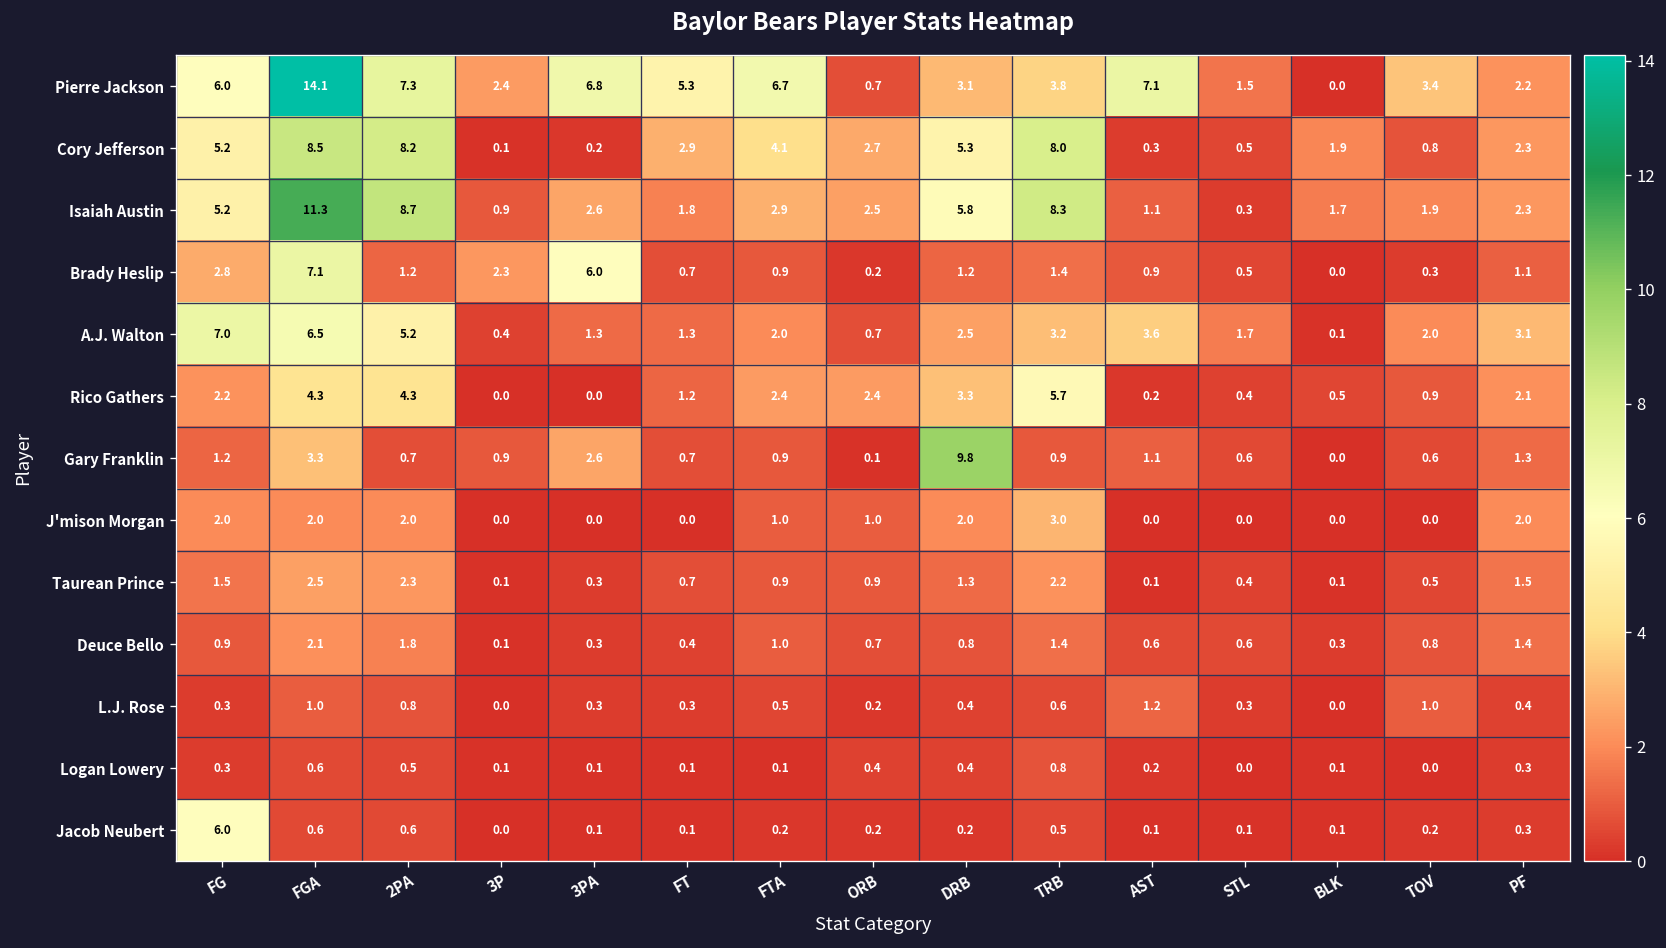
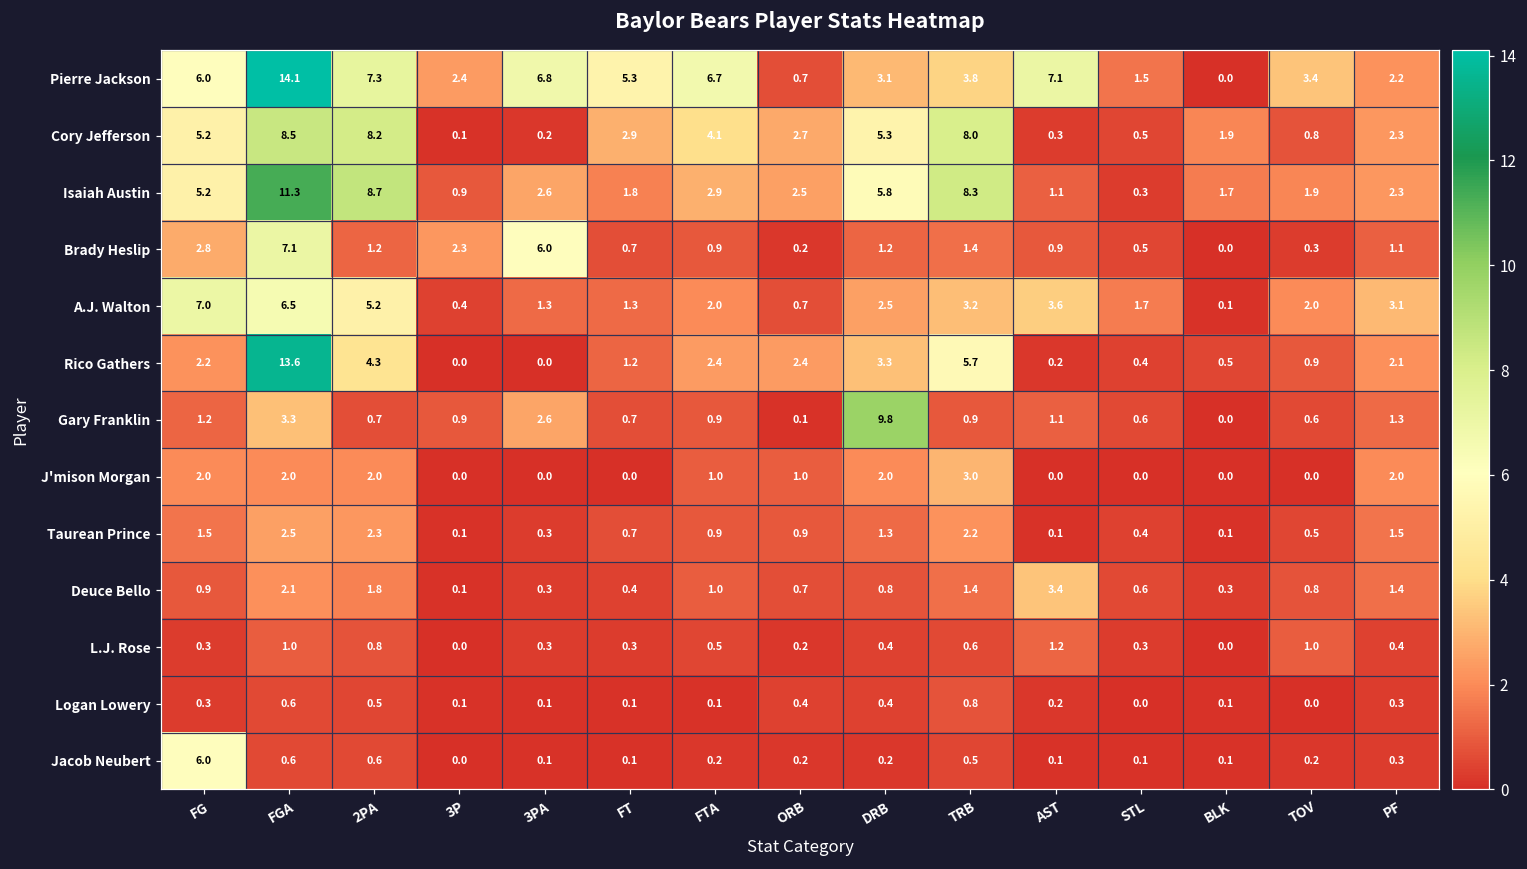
  {
    "Pierre Jackson": {
      "FG": 6.0,
      "FGA": 14.1,
      "2PA": 7.3,
      "3P": 2.4,
      "3PA": 6.8,
      "FT": 5.3,
      "FTA": 6.7,
      "ORB": 0.7,
      "DRB": 3.1,
      "TRB": 3.8,
      "AST": 7.1,
      "STL": 1.5,
      "BLK": 0.0,
      "TOV": 3.4,
      "PF": 2.2
    },
    "Cory Jefferson": {
      "FG": 5.2,
      "FGA": 8.5,
      "2PA": 8.2,
      "3P": 0.1,
      "3PA": 0.2,
      "FT": 2.9,
      "FTA": 4.1,
      "ORB": 2.7,
      "DRB": 5.3,
      "TRB": 8.0,
      "AST": 0.3,
      "STL": 0.5,
      "BLK": 1.9,
      "TOV": 0.8,
      "PF": 2.3
    },
    "Isaiah Austin": {
      "FG": 5.2,
      "FGA": 11.3,
      "2PA": 8.7,
      "3P": 0.9,
      "3PA": 2.6,
      "FT": 1.8,
      "FTA": 2.9,
      "ORB": 2.5,
      "DRB": 5.8,
      "TRB": 8.3,
      "AST": 1.1,
      "STL": 0.3,
      "BLK": 1.7,
      "TOV": 1.9,
      "PF": 2.3
    },
    "Brady Heslip": {
      "FG": 2.8,
      "FGA": 7.1,
      "2PA": 1.2,
      "3P": 2.3,
      "3PA": 6.0,
      "FT": 0.7,
      "FTA": 0.9,
      "ORB": 0.2,
      "DRB": 1.2,
      "TRB": 1.4,
      "AST": 0.9,
      "STL": 0.5,
      "BLK": 0.0,
      "TOV": 0.3,
      "PF": 1.1
    },
    "A.J. Walton": {
      "FG": 7.0,
      "FGA": 6.5,
      "2PA": 5.2,
      "3P": 0.4,
      "3PA": 1.3,
      "FT": 1.3,
      "FTA": 2.0,
      "ORB": 0.7,
      "DRB": 2.5,
      "TRB": 3.2,
      "AST": 3.6,
      "STL": 1.7,
      "BLK": 0.1,
      "TOV": 2.0,
      "PF": 3.1
    },
    "Rico Gathers": {
      "FG": 2.2,
-     "FGA": 4.3,
+     "FGA": 13.6,
      "2PA": 4.3,
      "3P": 0.0,
      "3PA": 0.0,
      "FT": 1.2,
      "FTA": 2.4,
      "ORB": 2.4,
      "DRB": 3.3,
      "TRB": 5.7,
      "AST": 0.2,
      "STL": 0.4,
      "BLK": 0.5,
      "TOV": 0.9,
      "PF": 2.1
    },
    "Gary Franklin": {
      "FG": 1.2,
      "FGA": 3.3,
      "2PA": 0.7,
      "3P": 0.9,
      "3PA": 2.6,
      "FT": 0.7,
      "FTA": 0.9,
      "ORB": 0.1,
      "DRB": 9.8,
      "TRB": 0.9,
      "AST": 1.1,
      "STL": 0.6,
      "BLK": 0.0,
      "TOV": 0.6,
      "PF": 1.3
    },
    "J'mison Morgan": {
      "FG": 2.0,
      "FGA": 2.0,
      "2PA": 2.0,
      "3P": 0.0,
      "3PA": 0.0,
      "FT": 0.0,
      "FTA": 1.0,
      "ORB": 1.0,
      "DRB": 2.0,
      "TRB": 3.0,
      "AST": 0.0,
      "STL": 0.0,
      "BLK": 0.0,
      "TOV": 0.0,
      "PF": 2.0
    },
    "Taurean Prince": {
      "FG": 1.5,
      "FGA": 2.5,
      "2PA": 2.3,
      "3P": 0.1,
      "3PA": 0.3,
      "FT": 0.7,
      "FTA": 0.9,
      "ORB": 0.9,
      "DRB": 1.3,
      "TRB": 2.2,
      "AST": 0.1,
      "STL": 0.4,
      "BLK": 0.1,
      "TOV": 0.5,
      "PF": 1.5
    },
    "Deuce Bello": {
      "FG": 0.9,
      "FGA": 2.1,
      "2PA": 1.8,
      "3P": 0.1,
      "3PA": 0.3,
      "FT": 0.4,
      "FTA": 1.0,
      "ORB": 0.7,
      "DRB": 0.8,
      "TRB": 1.4,
-     "AST": 0.6,
+     "AST": 3.4,
      "STL": 0.6,
      "BLK": 0.3,
      "TOV": 0.8,
      "PF": 1.4
    },
    "L.J. Rose": {
      "FG": 0.3,
      "FGA": 1.0,
      "2PA": 0.8,
      "3P": 0.0,
      "3PA": 0.3,
      "FT": 0.3,
      "FTA": 0.5,
      "ORB": 0.2,
      "DRB": 0.4,
      "TRB": 0.6,
      "AST": 1.2,
      "STL": 0.3,
      "BLK": 0.0,
      "TOV": 1.0,
      "PF": 0.4
    },
    "Logan Lowery": {
      "FG": 0.3,
      "FGA": 0.6,
      "2PA": 0.5,
      "3P": 0.1,
      "3PA": 0.1,
      "FT": 0.1,
      "FTA": 0.1,
      "ORB": 0.4,
      "DRB": 0.4,
      "TRB": 0.8,
      "AST": 0.2,
      "STL": 0.0,
      "BLK": 0.1,
      "TOV": 0.0,
      "PF": 0.3
    },
    "Jacob Neubert": {
      "FG": 6.0,
      "FGA": 0.6,
      "2PA": 0.6,
      "3P": 0.0,
      "3PA": 0.1,
      "FT": 0.1,
      "FTA": 0.2,
      "ORB": 0.2,
      "DRB": 0.2,
      "TRB": 0.5,
      "AST": 0.1,
      "STL": 0.1,
      "BLK": 0.1,
      "TOV": 0.2,
      "PF": 0.3
    }
  }
